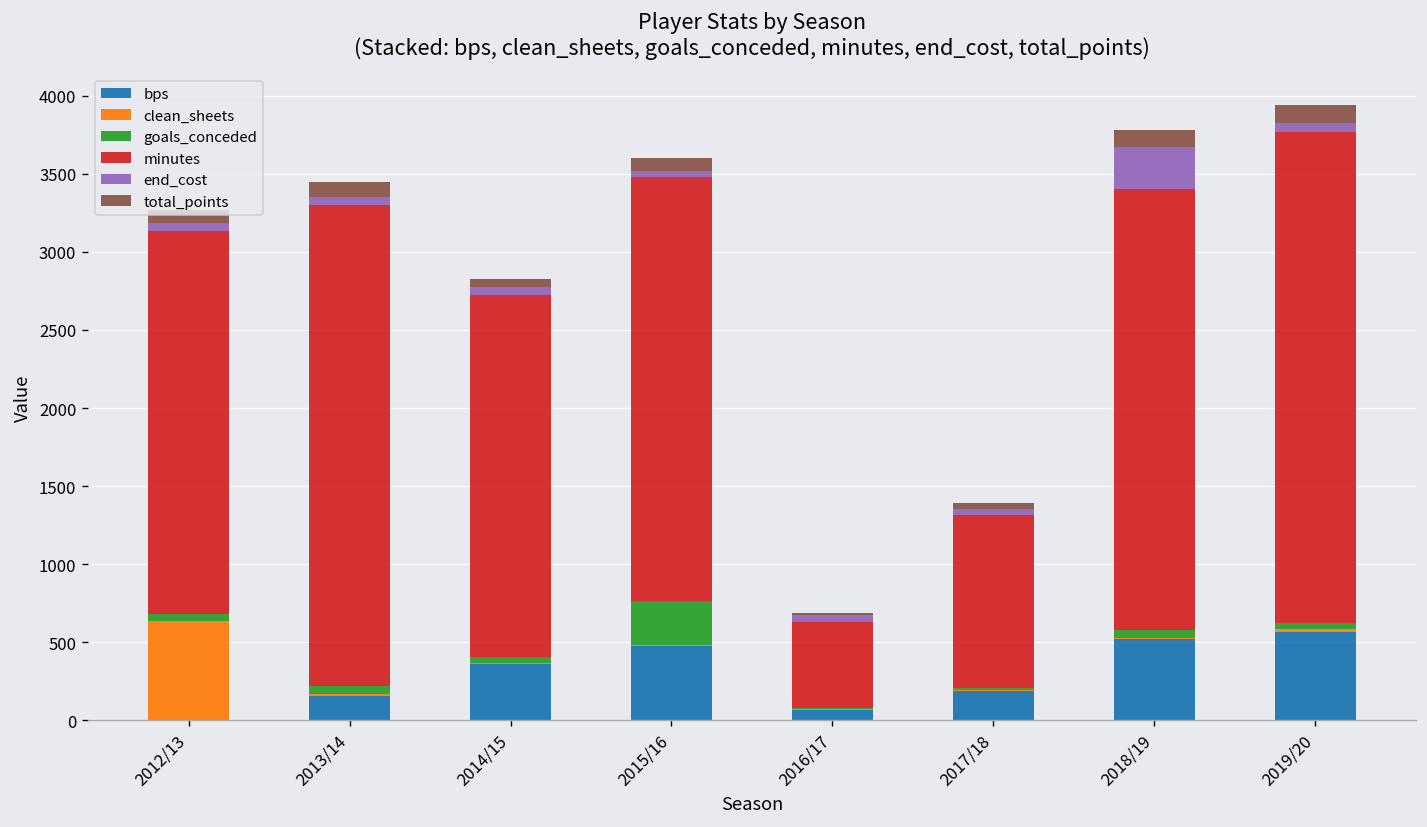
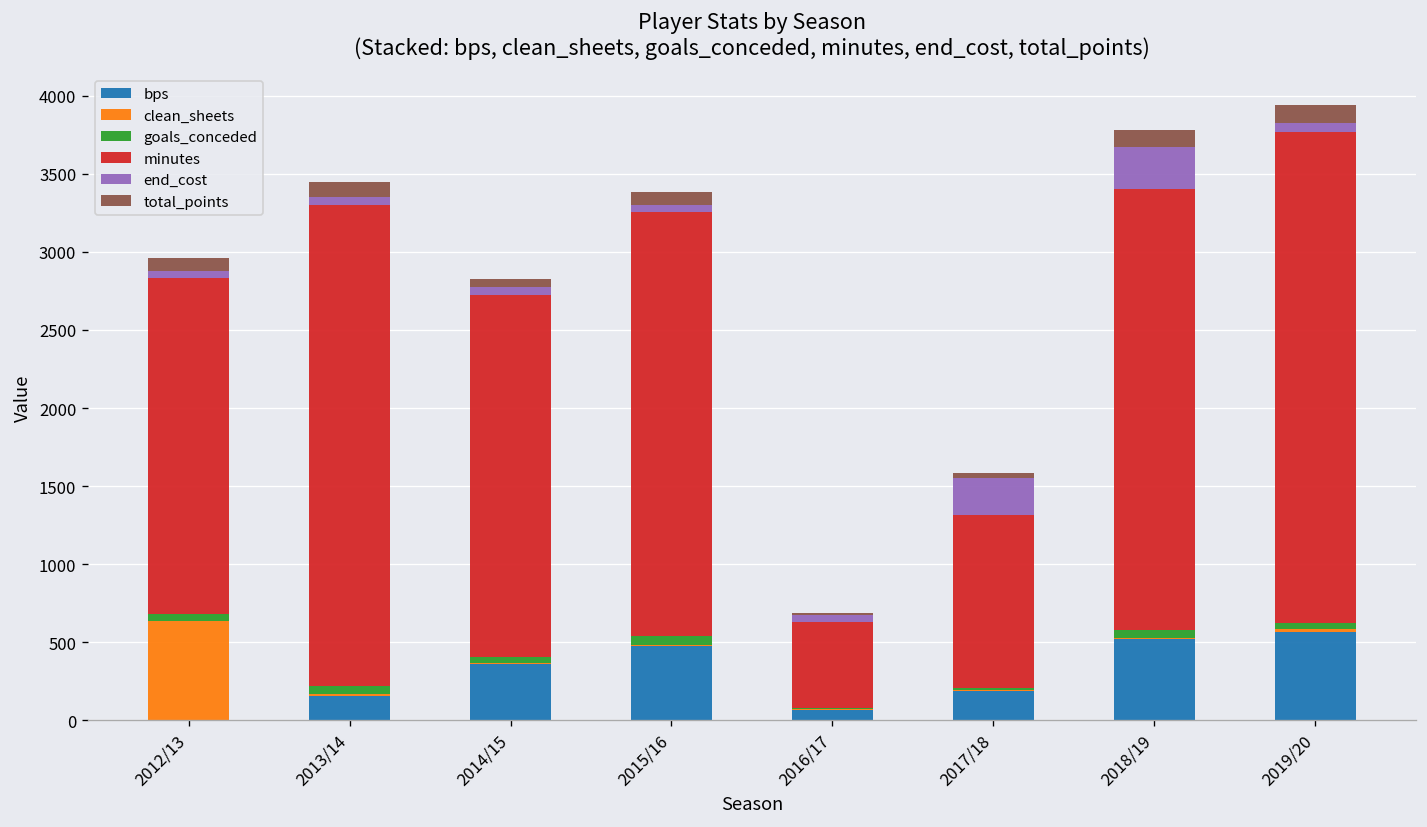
  {
    "bps": {
      "2012/13": 0,
      "2013/14": 160,
      "2014/15": 360,
      "2015/16": 470,
      "2016/17": 70,
      "2017/18": 190,
      "2018/19": 520,
      "2019/20": 570
    },
    "clean_sheets": {
      "2012/13": 640
    },
    "goals_conceded": {
      "2012/13": 50,
      "2013/14": 60,
      "2014/15": 40,
-     "2015/16": 280,
+     "2015/16": 60,
      "2018/19": 60,
      "2019/20": 40
    },
    "minutes": {
-     "2012/13": 2460,
+     "2012/13": 2150,
      "2013/14": 3080,
      "2014/15": 2320,
      "2015/16": 2720,
      "2016/17": 550,
      "2017/18": 1110,
      "2018/19": 2820,
      "2019/20": 3150
    },
    "end_cost": {
      "2013/14": 50,
      "2014/15": 50,
      "2015/16": 40,
      "2016/17": 50,
-     "2017/18": 40,
+     "2017/18": 240,
      "2018/19": 270,
      "2019/20": 60
    },
    "total_points": {
      "2013/14": 100,
      "2014/15": 60,
      "2015/16": 80,
      "2017/18": 40,
      "2018/19": 110,
      "2019/20": 120
    }
  }
